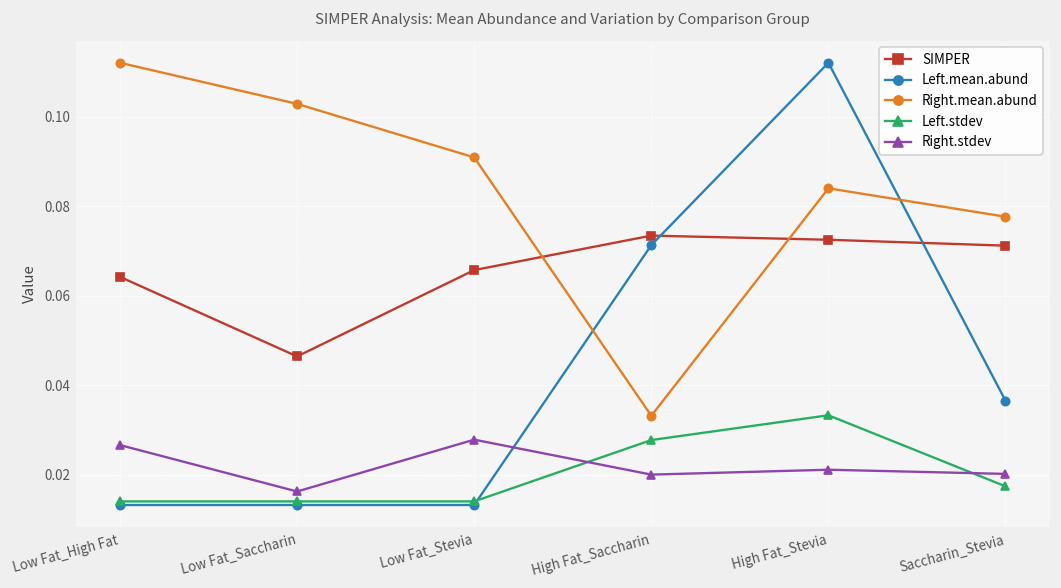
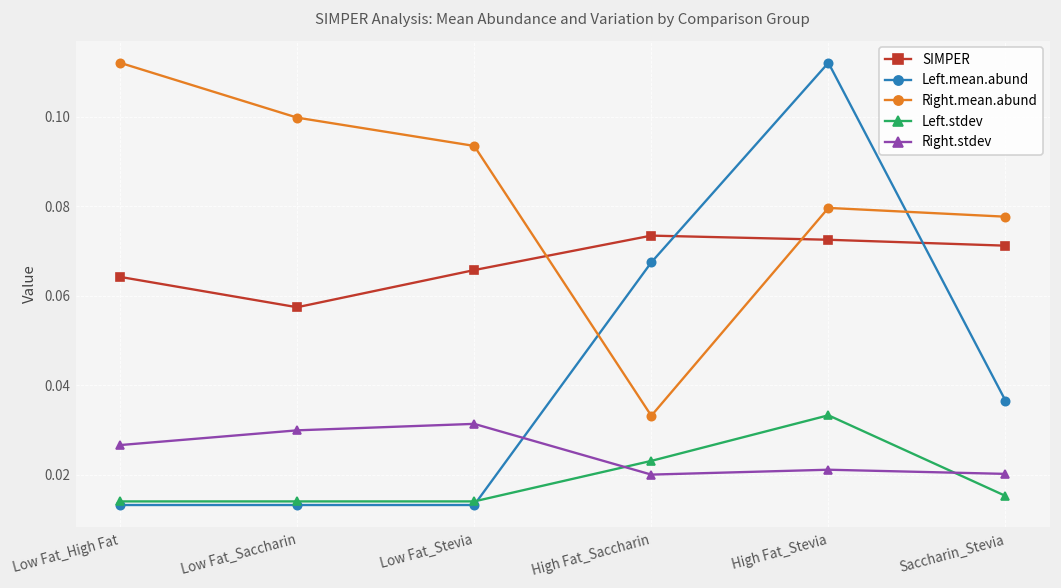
  {
    "SIMPER": {
      "Low Fat_High Fat": 0.064,
-     "Low Fat_Saccharin": 0.046,
+     "Low Fat_Saccharin": 0.057,
      "Low Fat_Stevia": 0.066,
      "High Fat_Saccharin": 0.073,
      "High Fat_Stevia": 0.073,
      "Saccharin_Stevia": 0.071
    },
    "Left.mean.abund": {
      "Low Fat_High Fat": 0.013,
      "Low Fat_Saccharin": 0.013,
      "Low Fat_Stevia": 0.013,
-     "High Fat_Saccharin": 0.071,
+     "High Fat_Saccharin": 0.067,
      "High Fat_Stevia": 0.112,
      "Saccharin_Stevia": 0.037
    },
    "Right.mean.abund": {
      "Low Fat_High Fat": 0.112,
-     "Low Fat_Saccharin": 0.103,
-     "Low Fat_Stevia": 0.091,
+     "Low Fat_Saccharin": 0.100,
+     "Low Fat_Stevia": 0.093,
      "High Fat_Saccharin": 0.033,
-     "High Fat_Stevia": 0.084,
+     "High Fat_Stevia": 0.080,
      "Saccharin_Stevia": 0.078
    },
    "Left.stdev": {
      "Low Fat_High Fat": 0.014,
      "Low Fat_Saccharin": 0.014,
      "Low Fat_Stevia": 0.014,
-     "High Fat_Saccharin": 0.028,
+     "High Fat_Saccharin": 0.023,
      "High Fat_Stevia": 0.033,
-     "Saccharin_Stevia": 0.017
+     "Saccharin_Stevia": 0.015
    },
    "Right.stdev": {
      "Low Fat_High Fat": 0.027,
-     "Low Fat_Saccharin": 0.016,
-     "Low Fat_Stevia": 0.028,
+     "Low Fat_Saccharin": 0.030,
+     "Low Fat_Stevia": 0.031,
      "High Fat_Saccharin": 0.020,
      "High Fat_Stevia": 0.021,
      "Saccharin_Stevia": 0.020
    }
  }
